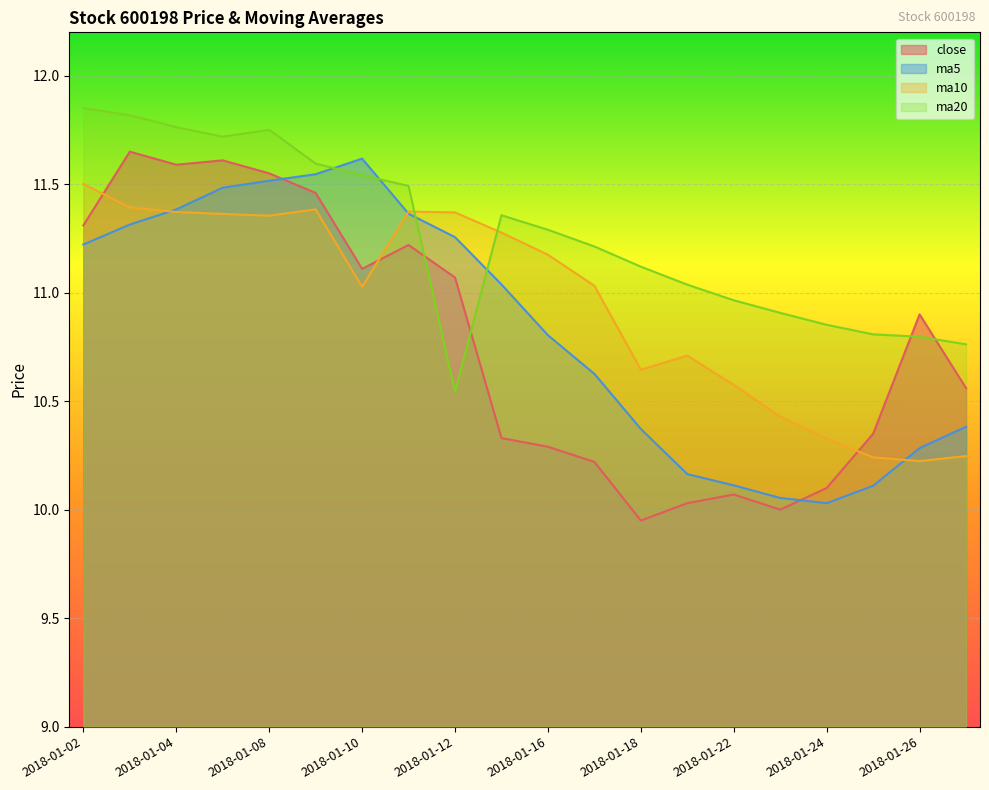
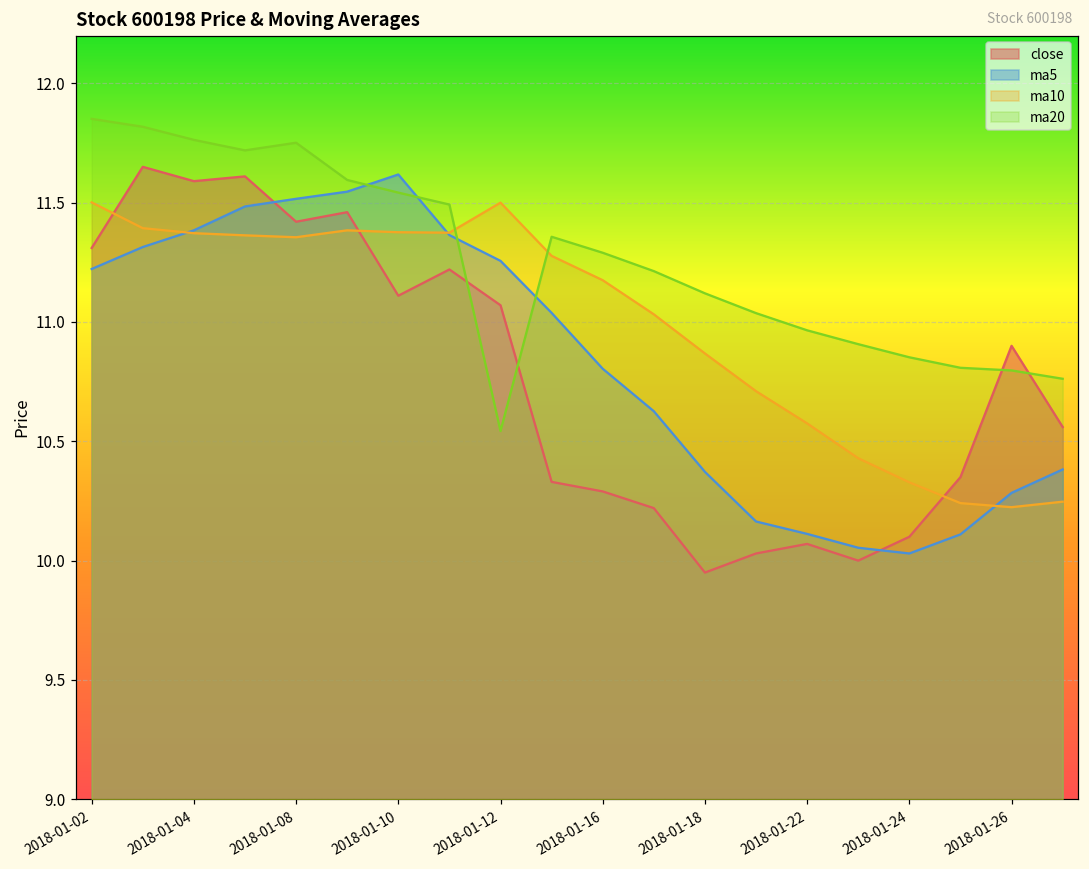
  {
    "close": {
      "2018-01-02": 11.31,
      "2018-01-04": 11.59,
-     "2018-01-08": 11.55,
+     "2018-01-08": 11.42,
      "2018-01-10": 11.11,
      "2018-01-12": 11.07,
      "2018-01-16": 10.29,
      "2018-01-18": 9.95,
      "2018-01-22": 10.07,
      "2018-01-24": 10.10,
      "2018-01-26": 10.90
    },
    "ma5": {
      "2018-01-02": 11.22,
      "2018-01-04": 11.38,
      "2018-01-08": 11.52,
      "2018-01-10": 11.62,
      "2018-01-12": 11.26,
      "2018-01-16": 10.80,
      "2018-01-18": 10.37,
      "2018-01-22": 10.11,
      "2018-01-24": 10.03,
      "2018-01-26": 10.28
    },
    "ma10": {
      "2018-01-02": 11.50,
      "2018-01-04": 11.37,
      "2018-01-08": 11.36,
-     "2018-01-10": 11.03,
-     "2018-01-12": 11.37,
+     "2018-01-10": 11.38,
+     "2018-01-12": 11.50,
      "2018-01-16": 11.18,
-     "2018-01-18": 10.65,
+     "2018-01-18": 10.87,
      "2018-01-22": 10.58,
      "2018-01-24": 10.33,
      "2018-01-26": 10.22
    },
    "ma20": {
      "2018-01-02": 11.85,
      "2018-01-04": 11.76,
      "2018-01-08": 11.75,
      "2018-01-10": 11.54,
      "2018-01-12": 10.54,
      "2018-01-16": 11.29,
      "2018-01-18": 11.12,
      "2018-01-22": 10.97,
      "2018-01-24": 10.85,
      "2018-01-26": 10.80
    }
  }
